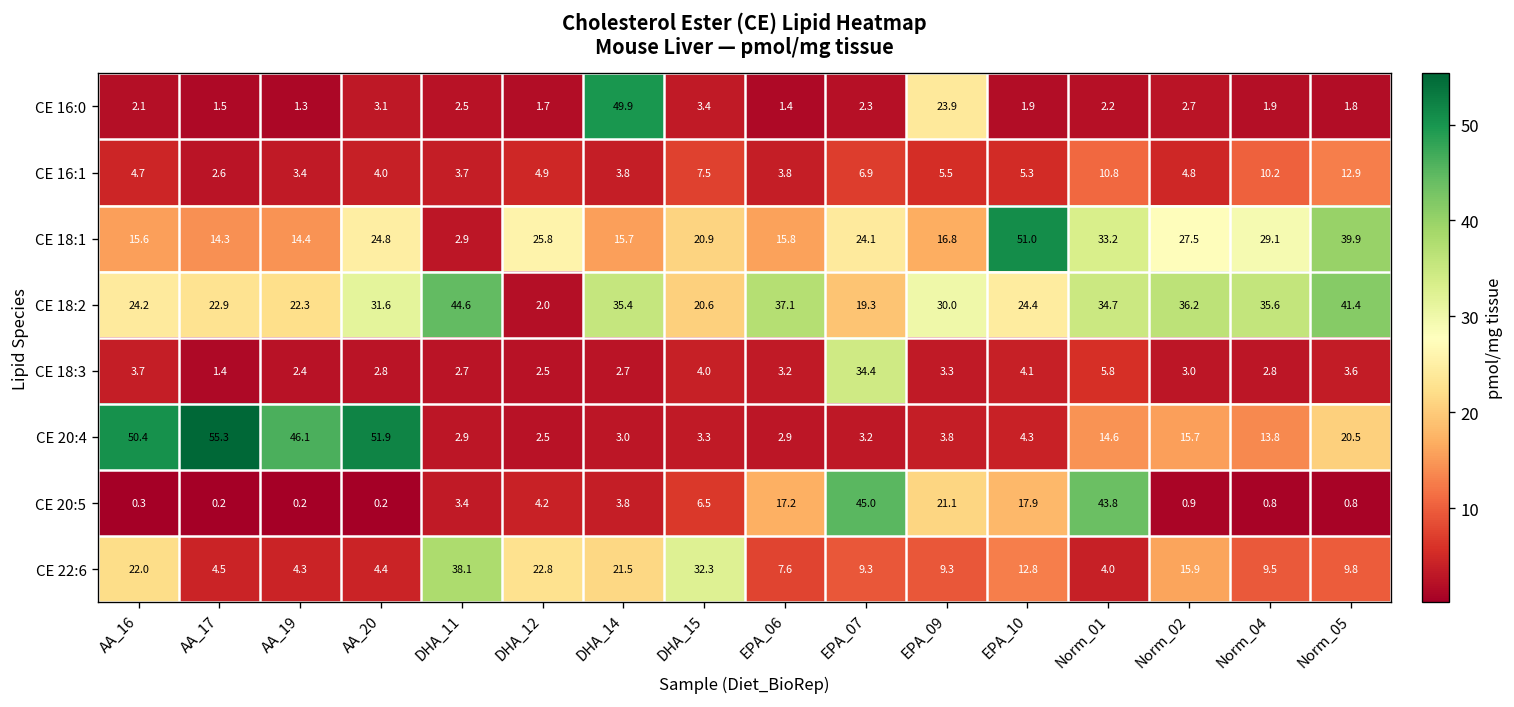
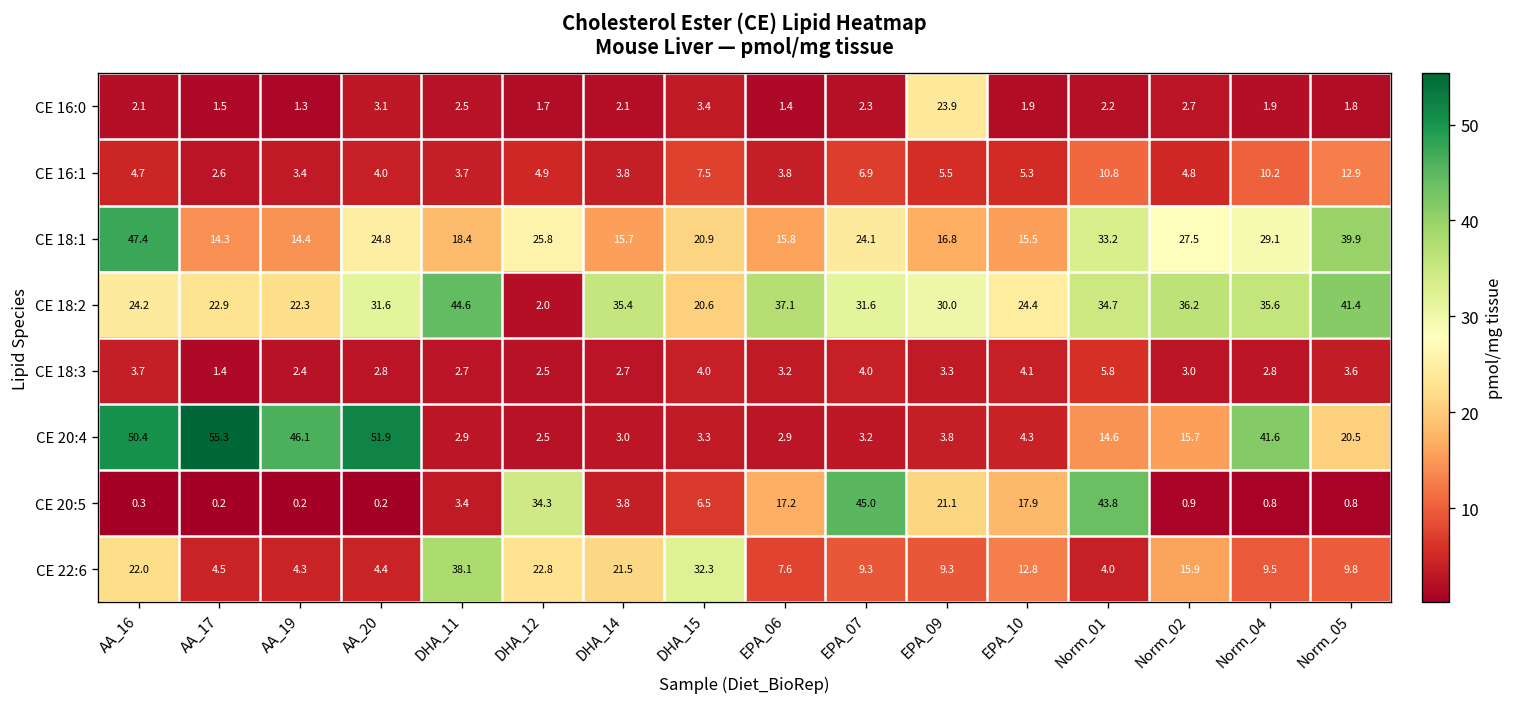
  {
    "CE 16:0": {
      "AA_16": 2.1,
      "AA_17": 1.5,
      "AA_19": 1.3,
      "AA_20": 3.1,
      "DHA_11": 2.5,
      "DHA_12": 1.7,
-     "DHA_14": 49.9,
+     "DHA_14": 2.1,
      "DHA_15": 3.4,
      "EPA_06": 1.4,
      "EPA_07": 2.3,
      "EPA_09": 23.9,
      "EPA_10": 1.9,
      "Norm_01": 2.2,
      "Norm_02": 2.7,
      "Norm_04": 1.9,
      "Norm_05": 1.8
    },
    "CE 16:1": {
      "AA_16": 4.7,
      "AA_17": 2.6,
      "AA_19": 3.4,
      "AA_20": 4.0,
      "DHA_11": 3.7,
      "DHA_12": 4.9,
      "DHA_14": 3.8,
      "DHA_15": 7.5,
      "EPA_06": 3.8,
      "EPA_07": 6.9,
      "EPA_09": 5.5,
      "EPA_10": 5.3,
      "Norm_01": 10.8,
      "Norm_02": 4.8,
      "Norm_04": 10.2,
      "Norm_05": 12.9
    },
    "CE 18:1": {
-     "AA_16": 15.6,
+     "AA_16": 47.4,
      "AA_17": 14.3,
      "AA_19": 14.4,
      "AA_20": 24.8,
-     "DHA_11": 2.9,
+     "DHA_11": 18.4,
      "DHA_12": 25.8,
      "DHA_14": 15.7,
      "DHA_15": 20.9,
      "EPA_06": 15.8,
      "EPA_07": 24.1,
      "EPA_09": 16.8,
-     "EPA_10": 51.0,
+     "EPA_10": 15.5,
      "Norm_01": 33.2,
      "Norm_02": 27.5,
      "Norm_04": 29.1,
      "Norm_05": 39.9
    },
    "CE 18:2": {
      "AA_16": 24.2,
      "AA_17": 22.9,
      "AA_19": 22.3,
      "AA_20": 31.6,
      "DHA_11": 44.6,
      "DHA_12": 2.0,
      "DHA_14": 35.4,
      "DHA_15": 20.6,
      "EPA_06": 37.1,
-     "EPA_07": 19.3,
+     "EPA_07": 31.6,
      "EPA_09": 30.0,
      "EPA_10": 24.4,
      "Norm_01": 34.7,
      "Norm_02": 36.2,
      "Norm_04": 35.6,
      "Norm_05": 41.4
    },
    "CE 18:3": {
      "AA_16": 3.7,
      "AA_17": 1.4,
      "AA_19": 2.4,
      "AA_20": 2.8,
      "DHA_11": 2.7,
      "DHA_12": 2.5,
      "DHA_14": 2.7,
      "DHA_15": 4.0,
      "EPA_06": 3.2,
-     "EPA_07": 34.4,
+     "EPA_07": 4.0,
      "EPA_09": 3.3,
      "EPA_10": 4.1,
      "Norm_01": 5.8,
      "Norm_02": 3.0,
      "Norm_04": 2.8,
      "Norm_05": 3.6
    },
    "CE 20:4": {
      "AA_16": 50.4,
      "AA_17": 55.3,
      "AA_19": 46.1,
      "AA_20": 51.9,
      "DHA_11": 2.9,
      "DHA_12": 2.5,
      "DHA_14": 3.0,
      "DHA_15": 3.3,
      "EPA_06": 2.9,
      "EPA_07": 3.2,
      "EPA_09": 3.8,
      "EPA_10": 4.3,
      "Norm_01": 14.6,
      "Norm_02": 15.7,
-     "Norm_04": 13.8,
+     "Norm_04": 41.6,
      "Norm_05": 20.5
    },
    "CE 20:5": {
      "AA_16": 0.3,
      "AA_17": 0.2,
      "AA_19": 0.2,
      "AA_20": 0.2,
      "DHA_11": 3.4,
-     "DHA_12": 4.2,
+     "DHA_12": 34.3,
      "DHA_14": 3.8,
      "DHA_15": 6.5,
      "EPA_06": 17.2,
      "EPA_07": 45.0,
      "EPA_09": 21.1,
      "EPA_10": 17.9,
      "Norm_01": 43.8,
      "Norm_02": 0.9,
      "Norm_04": 0.8,
      "Norm_05": 0.8
    },
    "CE 22:6": {
      "AA_16": 22.0,
      "AA_17": 4.5,
      "AA_19": 4.3,
      "AA_20": 4.4,
      "DHA_11": 38.1,
      "DHA_12": 22.8,
      "DHA_14": 21.5,
      "DHA_15": 32.3,
      "EPA_06": 7.6,
      "EPA_07": 9.3,
      "EPA_09": 9.3,
      "EPA_10": 12.8,
      "Norm_01": 4.0,
      "Norm_02": 15.9,
      "Norm_04": 9.5,
      "Norm_05": 9.8
    }
  }
